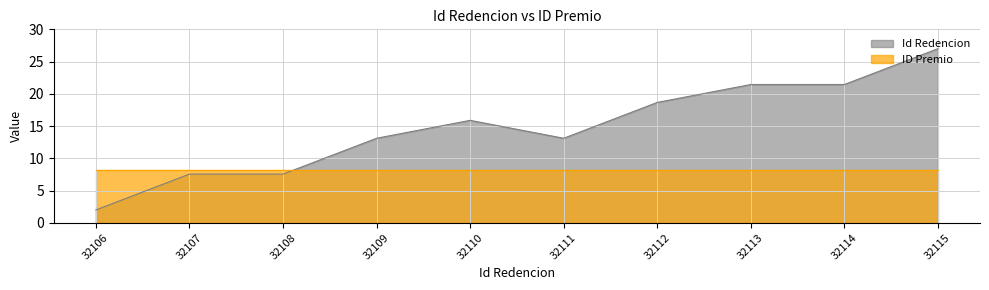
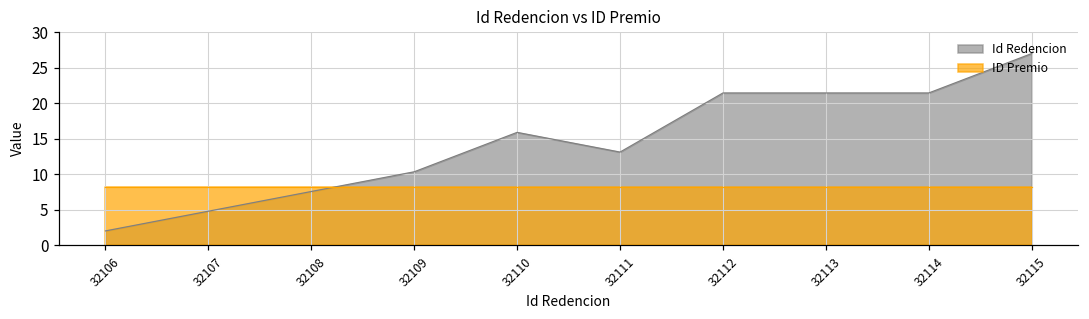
  {
    "Id Redencion": {
      "32106": 2,
-     "32107": 8,
+     "32107": 5,
      "32108": 8,
-     "32109": 13,
+     "32109": 10,
      "32110": 16,
      "32111": 13,
-     "32112": 19,
+     "32112": 21,
      "32113": 21,
      "32114": 21,
      "32115": 27
    },
    "ID Premio": {
      "32106": 8,
      "32107": 8,
      "32108": 8,
      "32109": 8,
      "32110": 8,
      "32111": 8,
      "32112": 8,
      "32113": 8,
      "32114": 8,
      "32115": 8
    }
  }
